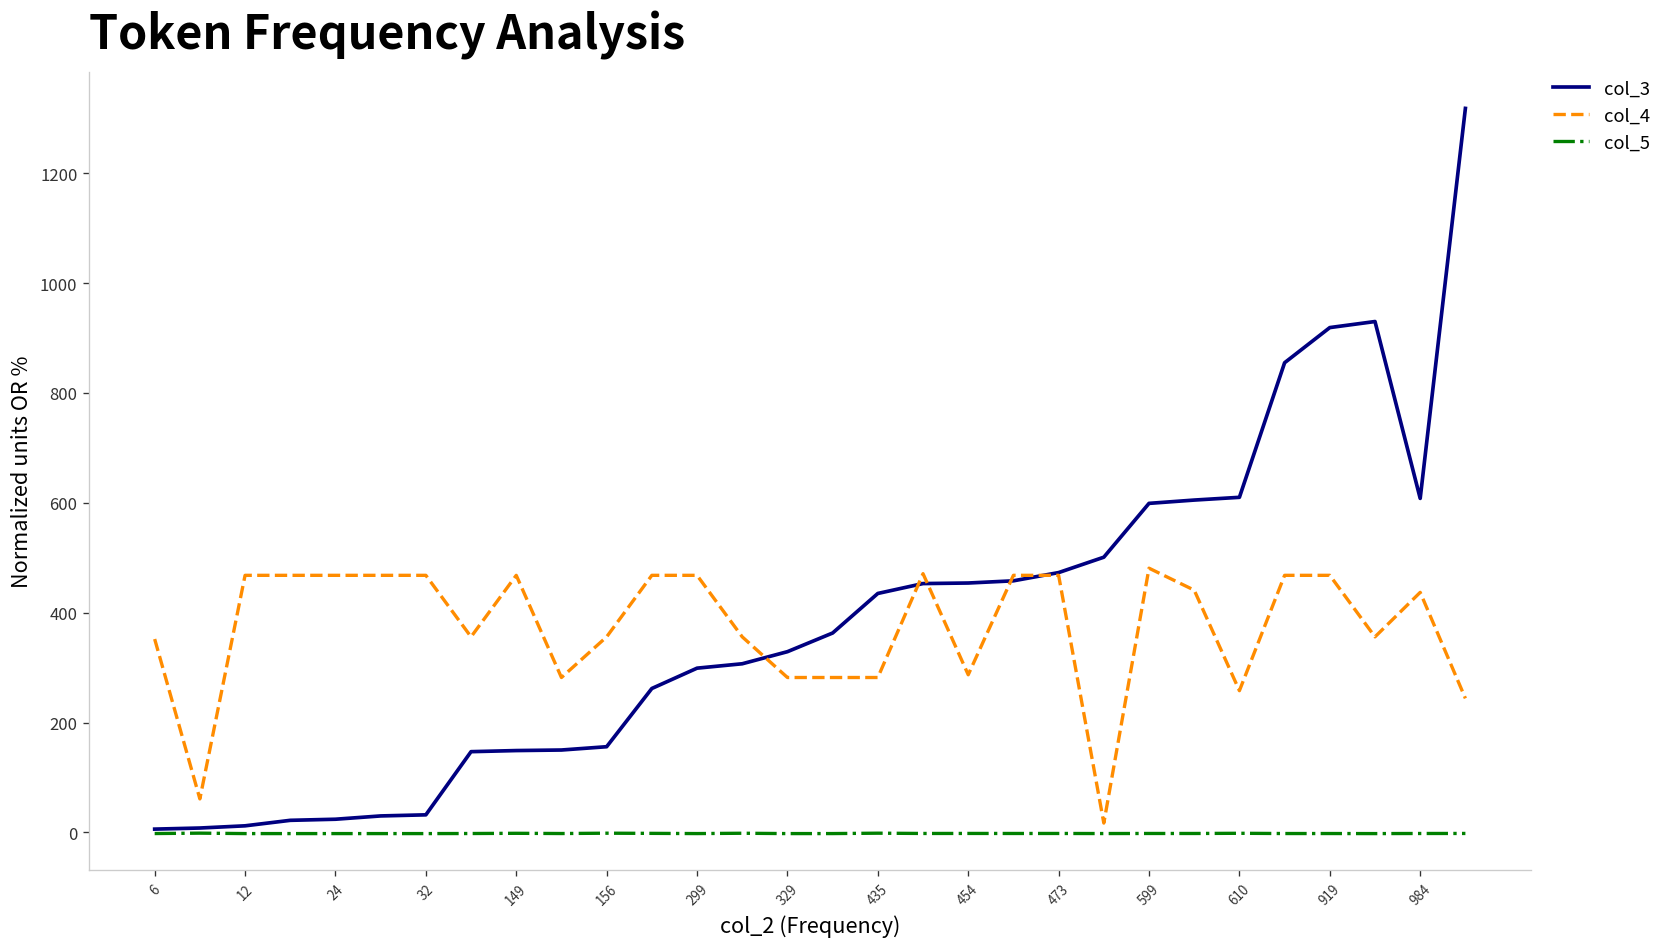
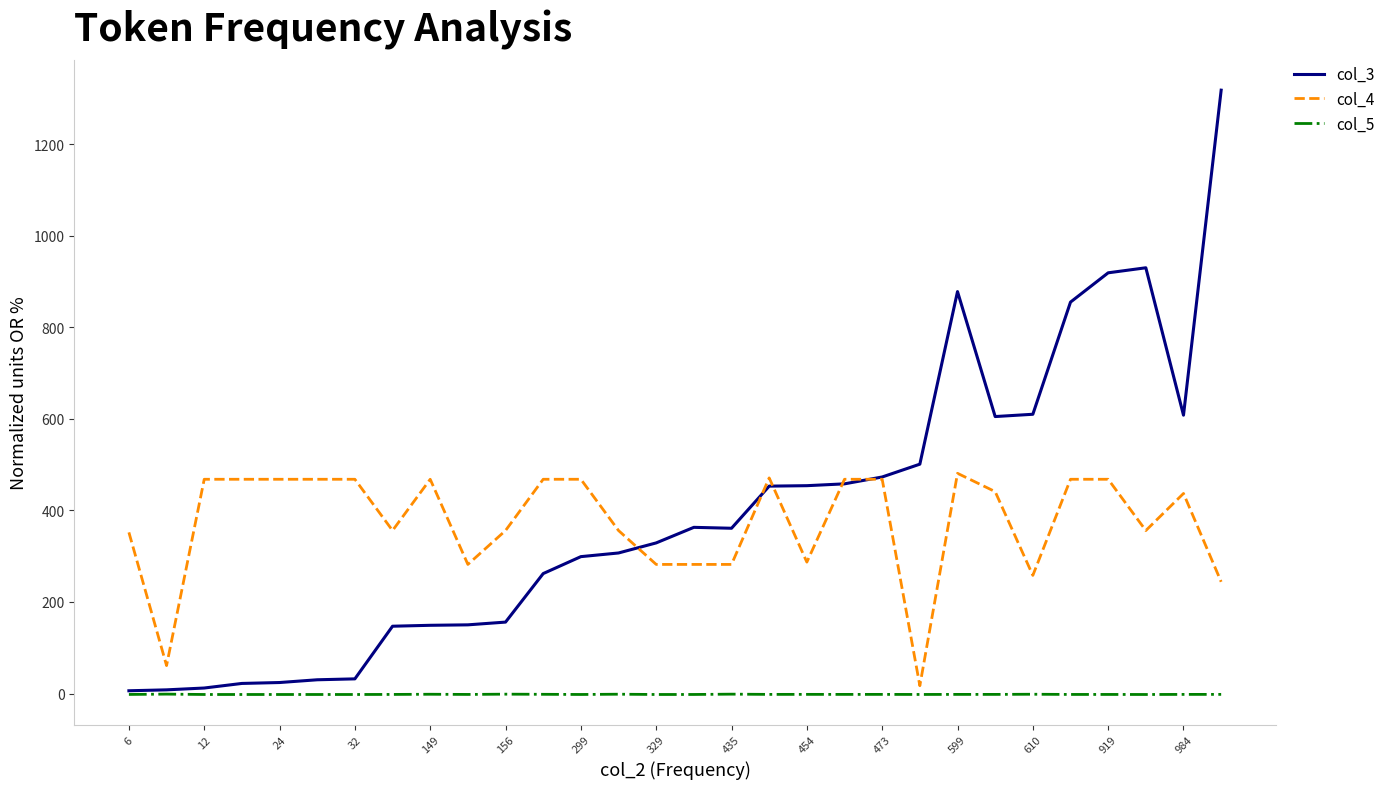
  {
    "col_3": {
      "6": 10,
      "12": 10,
      "24": 20,
      "32": 30,
      "149": 150,
      "156": 160,
      "299": 300,
      "329": 330,
-     "435": 440,
+     "435": 360,
      "454": 450,
-     "599": 600,
+     "599": 880,
      "610": 610,
      "919": 920,
      "984": 610
    },
    "col_4": {
      "6": 350,
      "12": 470,
      "24": 470,
      "32": 470,
      "149": 470,
      "156": 360,
      "299": 470,
      "329": 280,
      "435": 280,
      "454": 290,
      "599": 480,
      "610": 260,
      "919": 470,
      "984": 440
    },
    "col_5": {
      "6": 0,
      "12": 0,
      "24": 0,
      "32": 0,
      "149": 0,
      "156": 0,
      "299": 0,
      "329": 0,
      "435": 0,
      "454": 0,
      "473": 0,
      "599": 0,
      "610": 0,
      "919": 0,
      "984": 0
    }
  }
